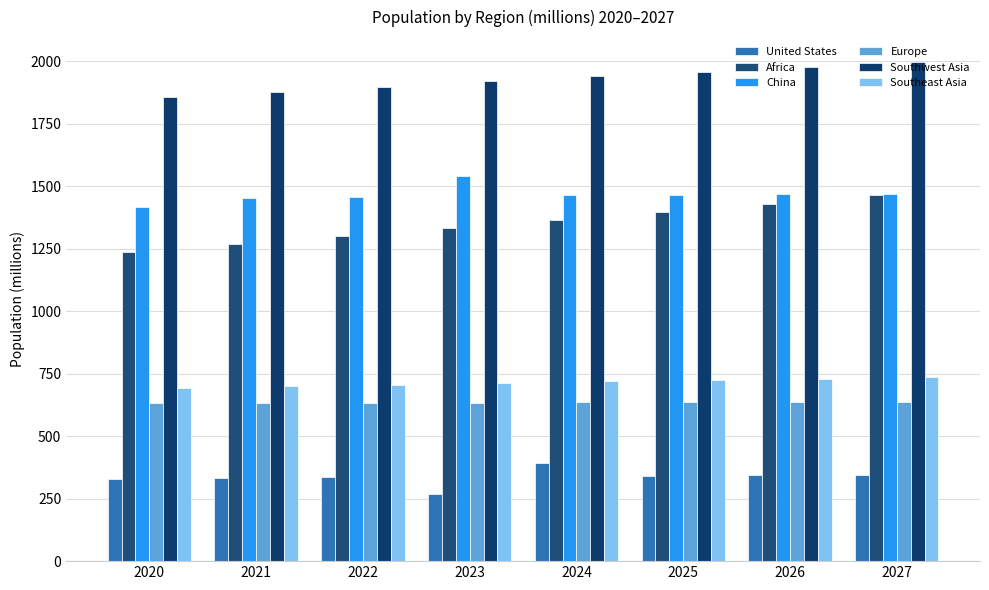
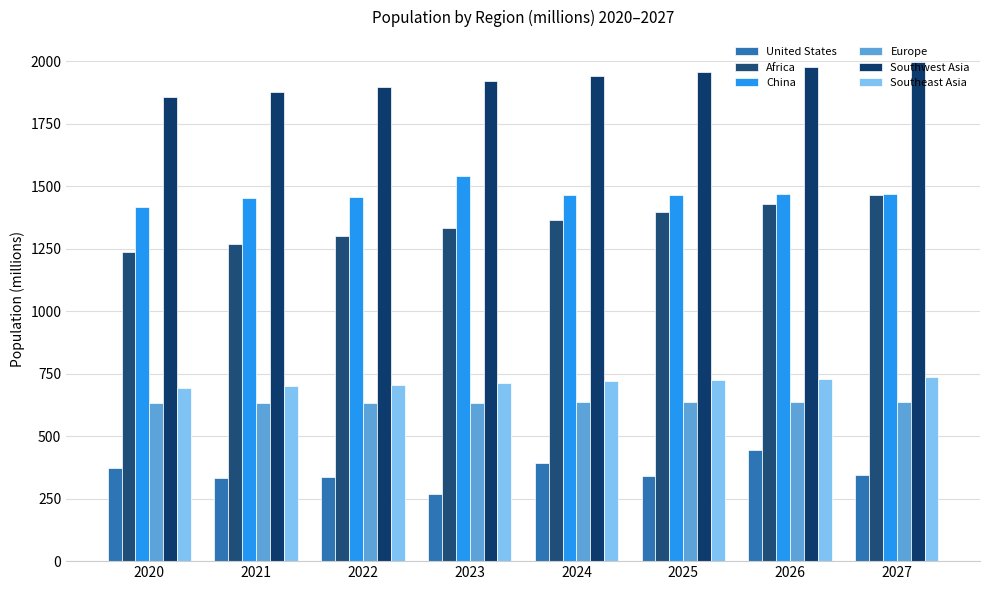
  {
    "United States": {
-     "2020": 330,
+     "2020": 370,
      "2021": 330,
      "2022": 330,
      "2023": 270,
      "2024": 390,
      "2025": 340,
-     "2026": 340,
+     "2026": 440,
      "2027": 350
    },
    "China": {
      "2020": 1410,
      "2021": 1450,
      "2022": 1460,
      "2023": 1540,
      "2024": 1460,
      "2025": 1470,
      "2026": 1470,
      "2027": 1470
    }
  }
